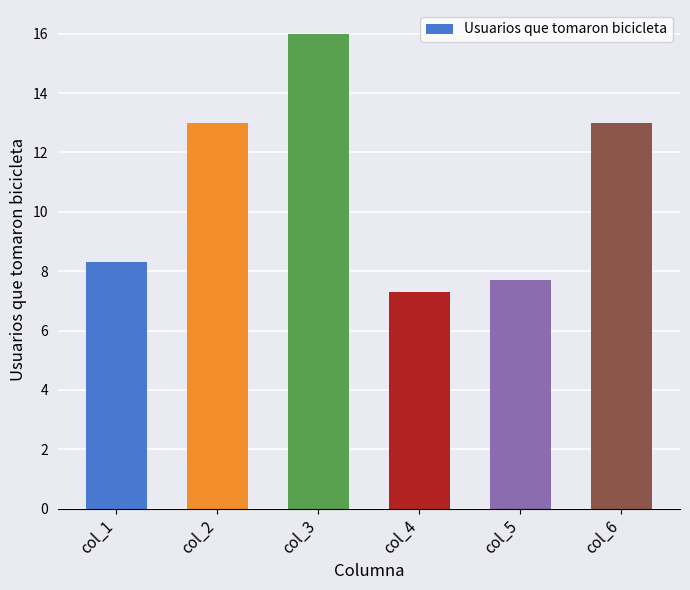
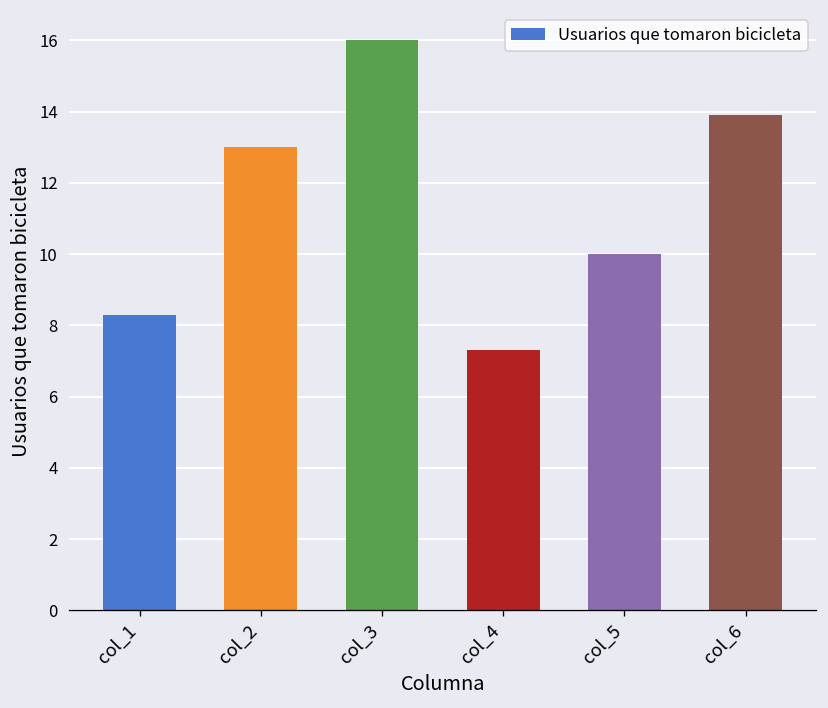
  {
    "col_1": 8.3,
    "col_2": 13.0,
    "col_3": 16.0,
    "col_4": 7.3,
-   "col_5": 7.7,
-   "col_6": 13.0
+   "col_5": 10.0,
+   "col_6": 13.9
  }
